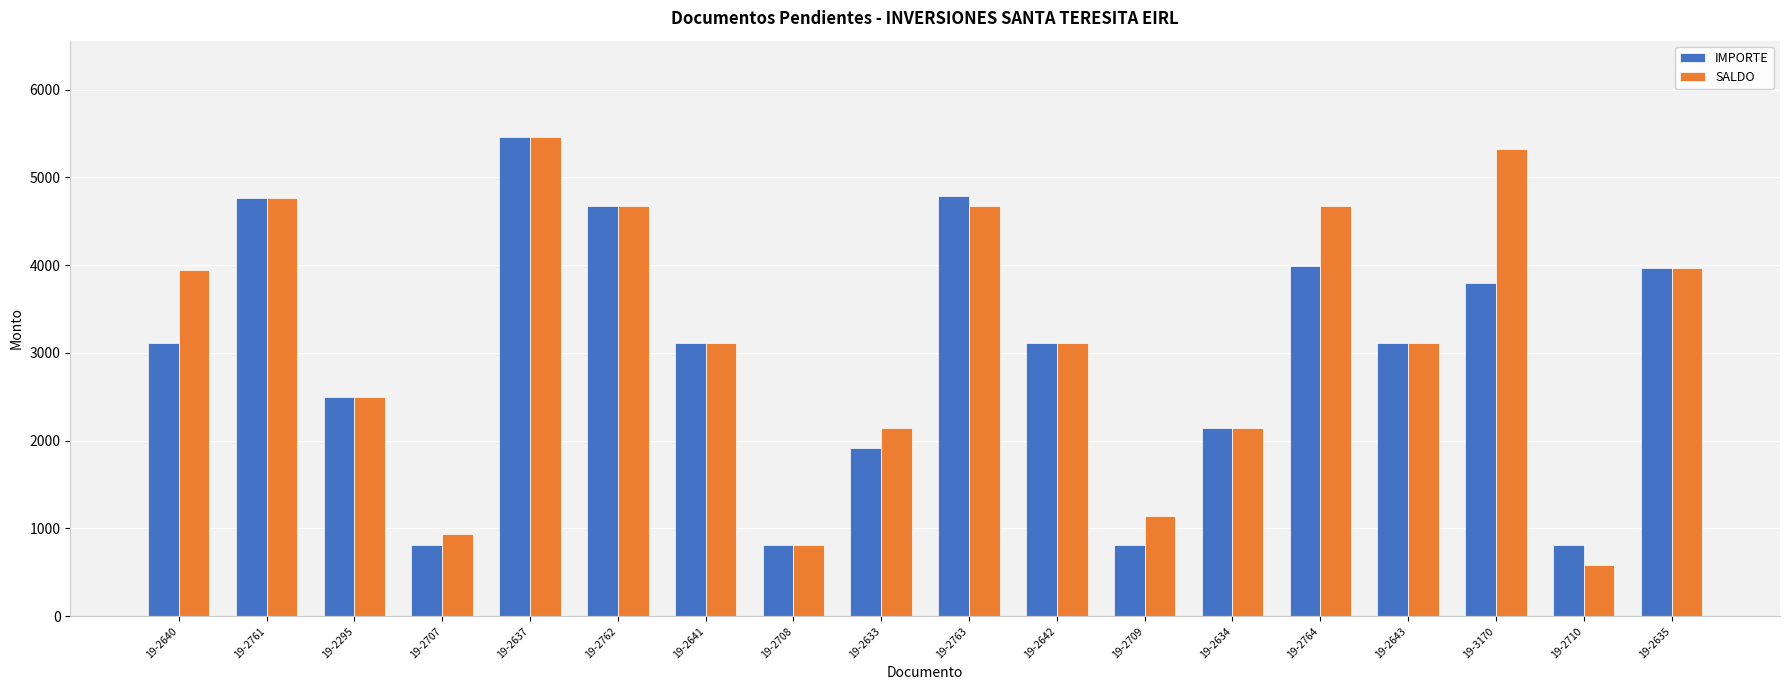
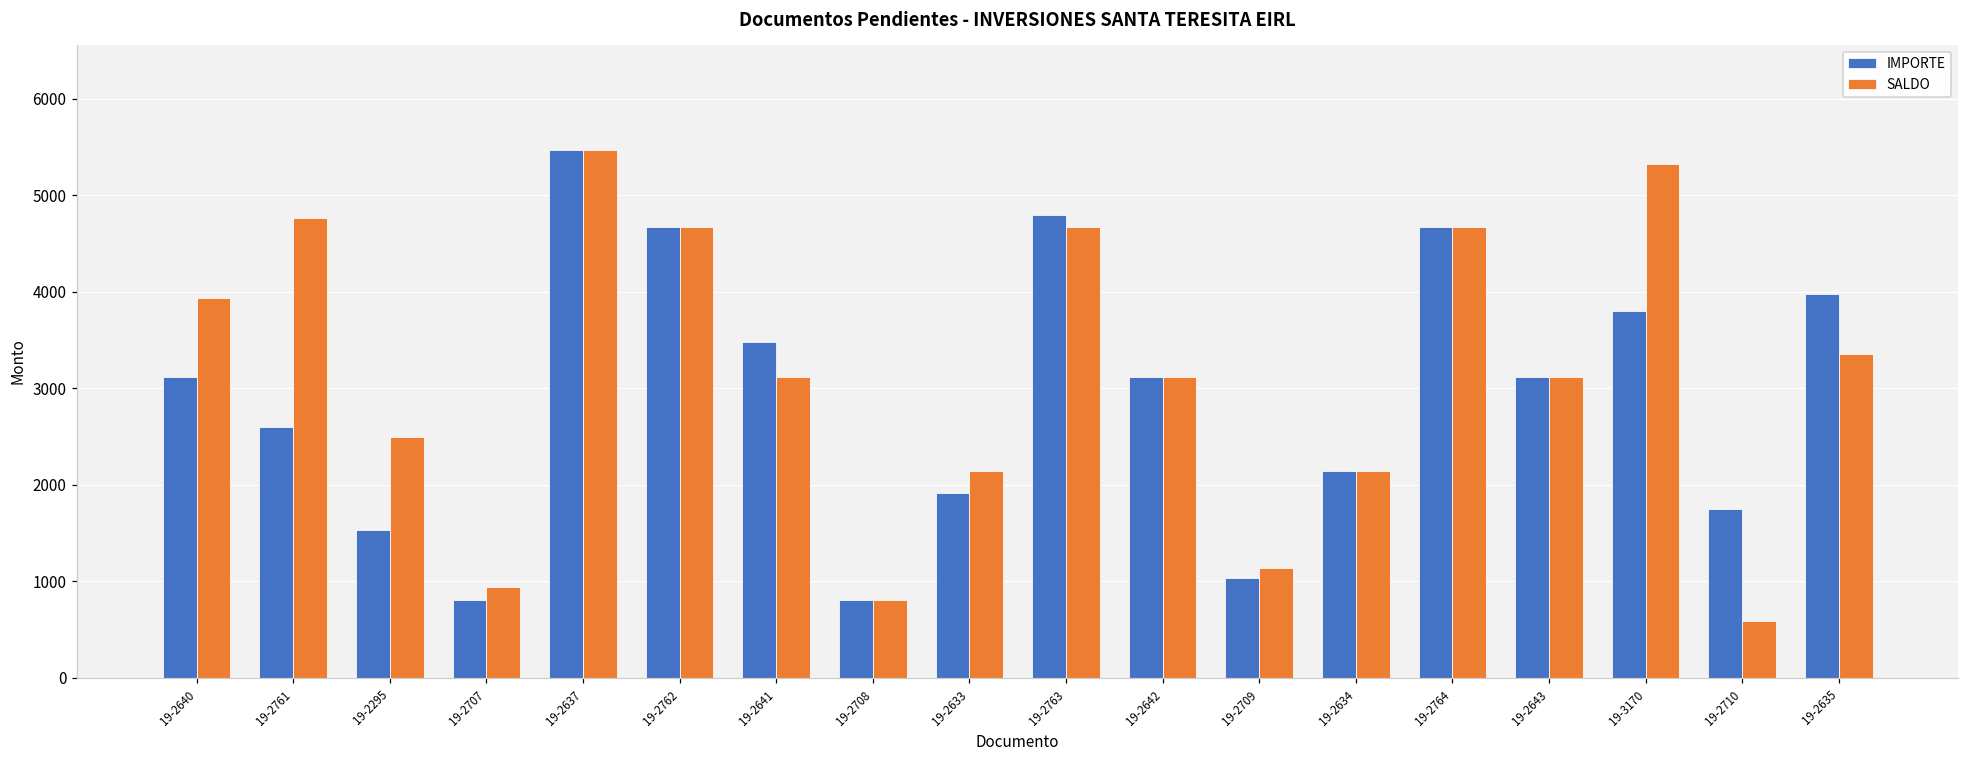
  {
    "IMPORTE": {
      "19-2640": 3100,
-     "19-2761": 4800,
-     "19-2295": 2500,
+     "19-2761": 2600,
+     "19-2295": 1500,
      "19-2707": 800,
      "19-2637": 5500,
      "19-2762": 4700,
-     "19-2641": 3100,
+     "19-2641": 3500,
      "19-2708": 800,
      "19-2633": 1900,
      "19-2763": 4800,
      "19-2642": 3100,
-     "19-2709": 800,
+     "19-2709": 1000,
      "19-2634": 2100,
-     "19-2764": 4000,
+     "19-2764": 4700,
      "19-2643": 3100,
      "19-3170": 3800,
-     "19-2710": 800,
+     "19-2710": 1800,
      "19-2635": 4000
    },
    "SALDO": {
      "19-2640": 3900,
      "19-2761": 4800,
      "19-2295": 2500,
      "19-2707": 900,
      "19-2637": 5500,
      "19-2762": 4700,
      "19-2641": 3100,
      "19-2708": 800,
      "19-2633": 2100,
      "19-2763": 4700,
      "19-2642": 3100,
      "19-2709": 1100,
      "19-2634": 2100,
      "19-2764": 4700,
      "19-2643": 3100,
      "19-3170": 5300,
      "19-2710": 600,
-     "19-2635": 4000
+     "19-2635": 3400
    }
  }
